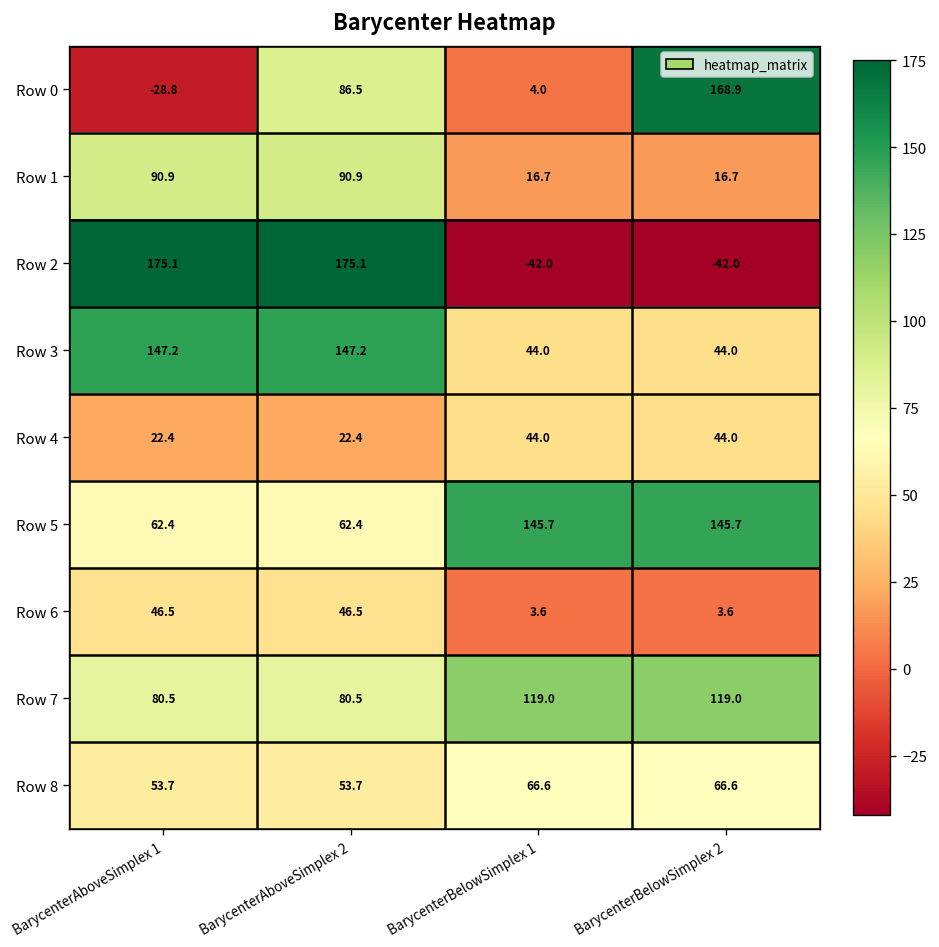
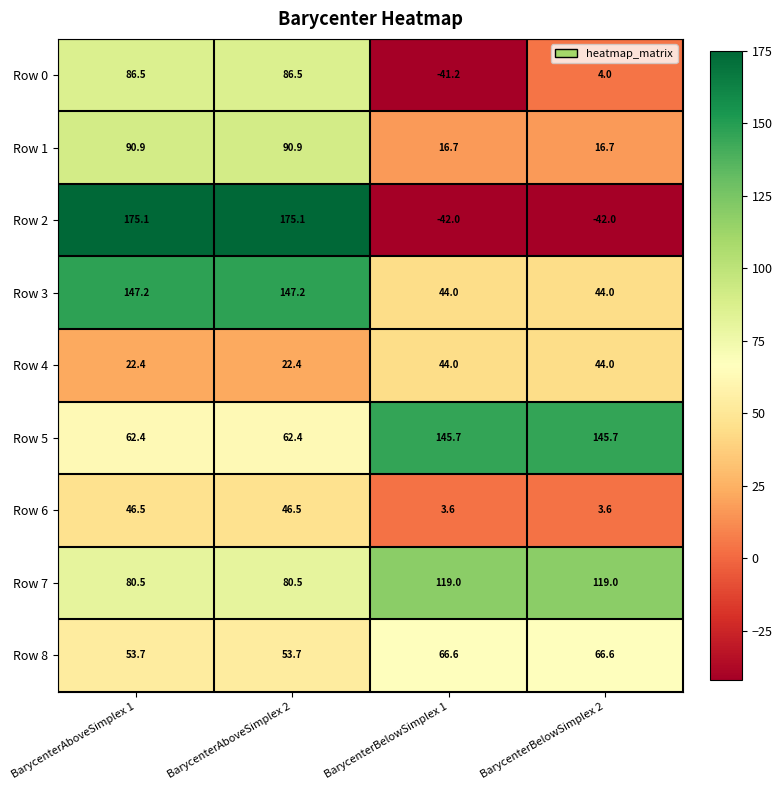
  {
    "Row 0": {
-     "BarycenterAboveSimplex 1": -28.8,
+     "BarycenterAboveSimplex 1": 86.5,
      "BarycenterAboveSimplex 2": 86.5,
-     "BarycenterBelowSimplex 1": 4.0,
-     "BarycenterBelowSimplex 2": 168.9
+     "BarycenterBelowSimplex 1": -41.2,
+     "BarycenterBelowSimplex 2": 4.0
    },
    "Row 1": {
      "BarycenterAboveSimplex 1": 90.9,
      "BarycenterAboveSimplex 2": 90.9,
      "BarycenterBelowSimplex 1": 16.7,
      "BarycenterBelowSimplex 2": 16.7
    },
    "Row 2": {
      "BarycenterAboveSimplex 1": 175.1,
      "BarycenterAboveSimplex 2": 175.1,
      "BarycenterBelowSimplex 1": -42.0,
      "BarycenterBelowSimplex 2": -42.0
    },
    "Row 3": {
      "BarycenterAboveSimplex 1": 147.2,
      "BarycenterAboveSimplex 2": 147.2,
      "BarycenterBelowSimplex 1": 44.0,
      "BarycenterBelowSimplex 2": 44.0
    },
    "Row 4": {
      "BarycenterAboveSimplex 1": 22.4,
      "BarycenterAboveSimplex 2": 22.4,
      "BarycenterBelowSimplex 1": 44.0,
      "BarycenterBelowSimplex 2": 44.0
    },
    "Row 5": {
      "BarycenterAboveSimplex 1": 62.4,
      "BarycenterAboveSimplex 2": 62.4,
      "BarycenterBelowSimplex 1": 145.7,
      "BarycenterBelowSimplex 2": 145.7
    },
    "Row 6": {
      "BarycenterAboveSimplex 1": 46.5,
      "BarycenterAboveSimplex 2": 46.5,
      "BarycenterBelowSimplex 1": 3.6,
      "BarycenterBelowSimplex 2": 3.6
    },
    "Row 7": {
      "BarycenterAboveSimplex 1": 80.5,
      "BarycenterAboveSimplex 2": 80.5,
      "BarycenterBelowSimplex 1": 119.0,
      "BarycenterBelowSimplex 2": 119.0
    },
    "Row 8": {
      "BarycenterAboveSimplex 1": 53.7,
      "BarycenterAboveSimplex 2": 53.7,
      "BarycenterBelowSimplex 1": 66.6,
      "BarycenterBelowSimplex 2": 66.6
    }
  }
